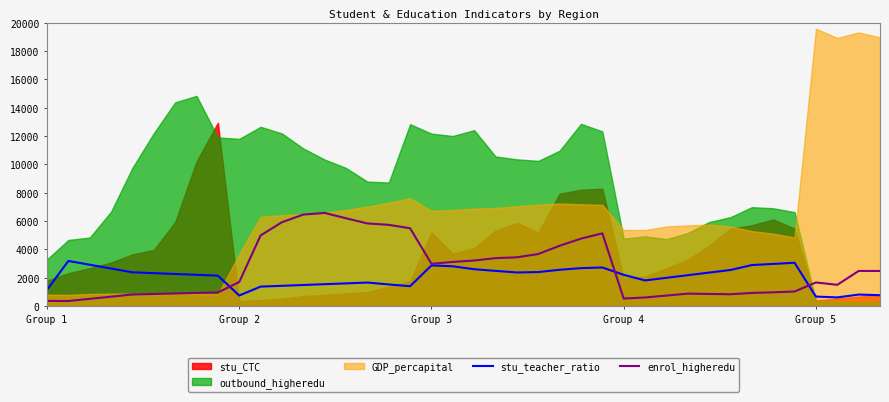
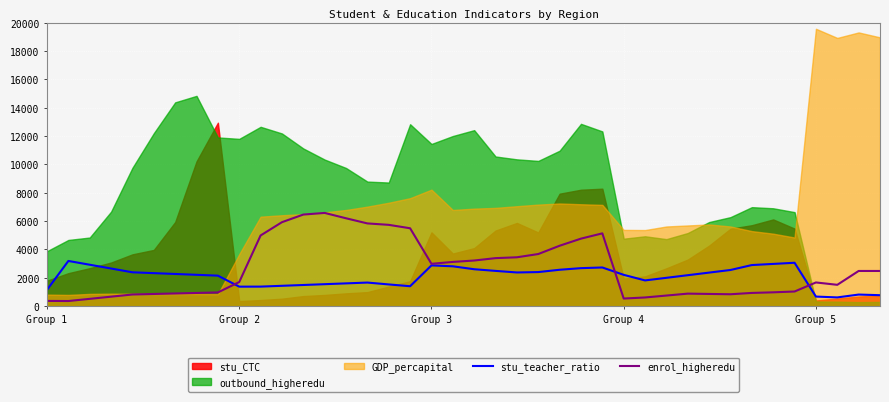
  {
    "stu_teacher_ratio": {
      "Group 1": 1200,
-     "Group 2": 800,
+     "Group 2": 1400,
      "Group 4": 2200,
      "Group 5": 700
    },
    "stu_CTC": {
      "Group 1": 1800,
      "Group 2": 400,
      "Group 3": 5200,
      "Group 4": 1900
    },
    "outbound_higheredu": {
-     "Group 1": 3300,
+     "Group 1": 3900,
      "Group 2": 11800,
-     "Group 3": 12200,
+     "Group 3": 11400,
      "Group 4": 4800
    },
    "enrol_higheredu": {
      "Group 1": 400,
      "Group 2": 1700,
      "Group 4": 500,
      "Group 5": 1700
    },
    "GDP_percapital": {
      "Group 1": 800,
      "Group 2": 3700,
-     "Group 3": 6700,
+     "Group 3": 8200,
      "Group 4": 5400,
      "Group 5": 19600
    }
  }
